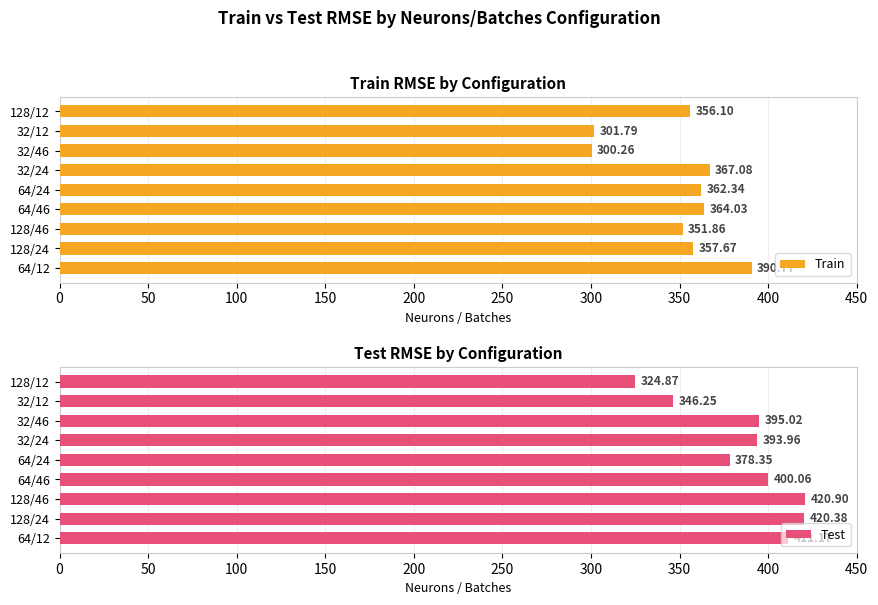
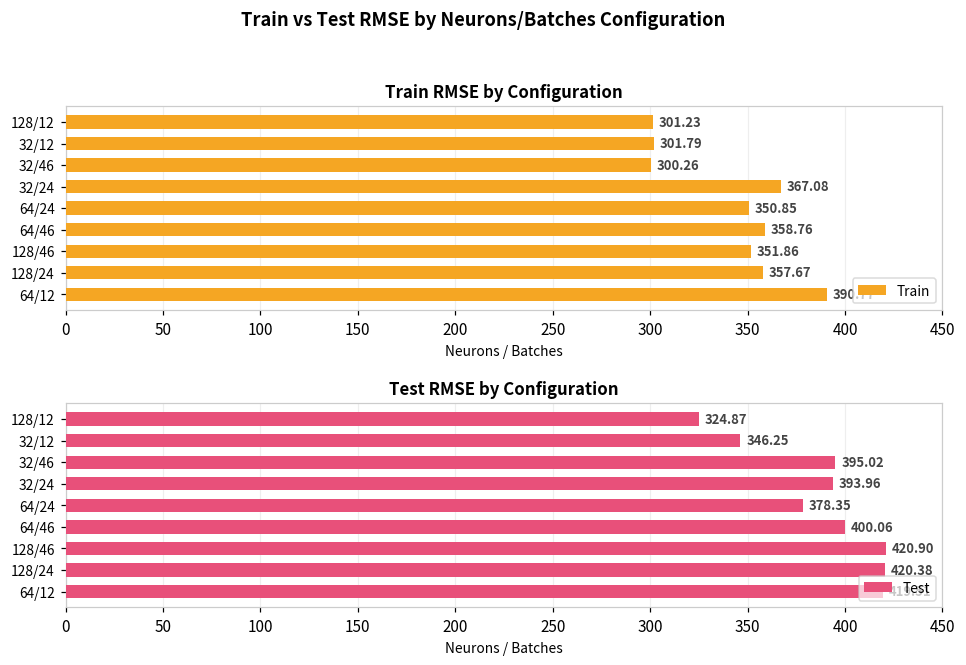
  {
    "Train RMSE by Configuration": {
-     "128/12": 356.10,
+     "128/12": 301.23,
      "32/12": 301.79,
      "32/46": 300.26,
      "32/24": 367.08,
-     "64/24": 362.34,
-     "64/46": 364.03,
+     "64/24": 350.85,
+     "64/46": 358.76,
      "128/46": 351.86,
      "128/24": 357.67
    },
    "Test RMSE by Configuration": {
      "128/12": 324.87,
      "32/12": 346.25,
      "32/46": 395.02,
      "32/24": 393.96,
      "64/24": 378.35,
      "64/46": 400.06,
      "128/46": 420.90,
-     "64/12": 411.17
+     "64/12": 419.51
    }
  }
